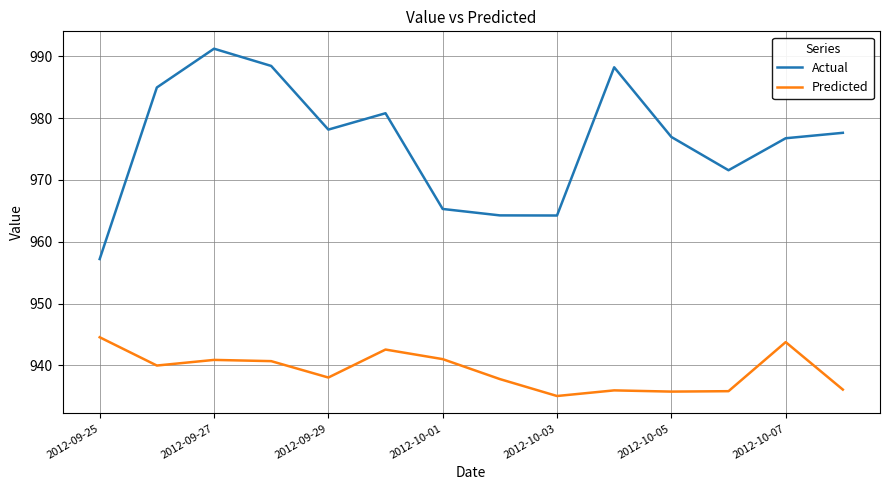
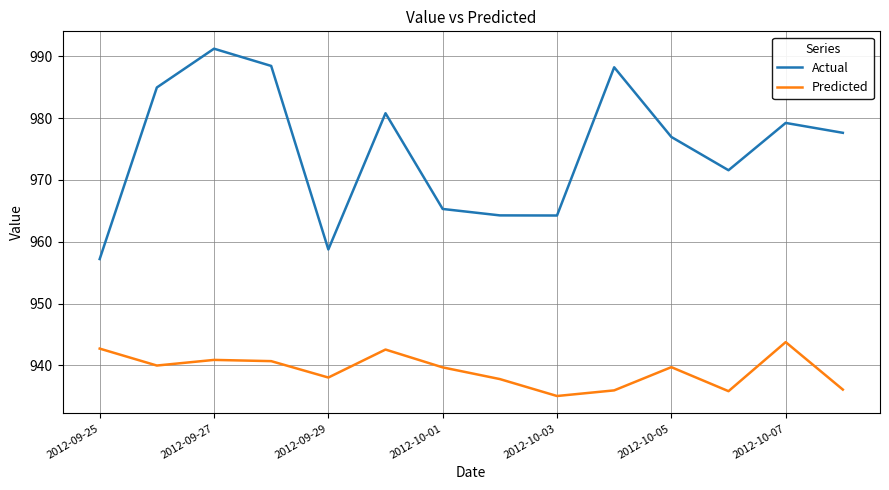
  {
    "Actual": {
      "2012-09-25": 957,
      "2012-09-27": 991,
-     "2012-09-29": 978,
+     "2012-09-29": 959,
      "2012-10-01": 965,
      "2012-10-03": 964,
      "2012-10-05": 977,
-     "2012-10-07": 977
+     "2012-10-07": 979
    },
    "Predicted": {
-     "2012-09-25": 945,
+     "2012-09-25": 943,
      "2012-09-27": 941,
      "2012-09-29": 938,
-     "2012-10-01": 941,
+     "2012-10-01": 940,
      "2012-10-03": 935,
-     "2012-10-05": 936,
+     "2012-10-05": 940,
      "2012-10-07": 944
    }
  }
